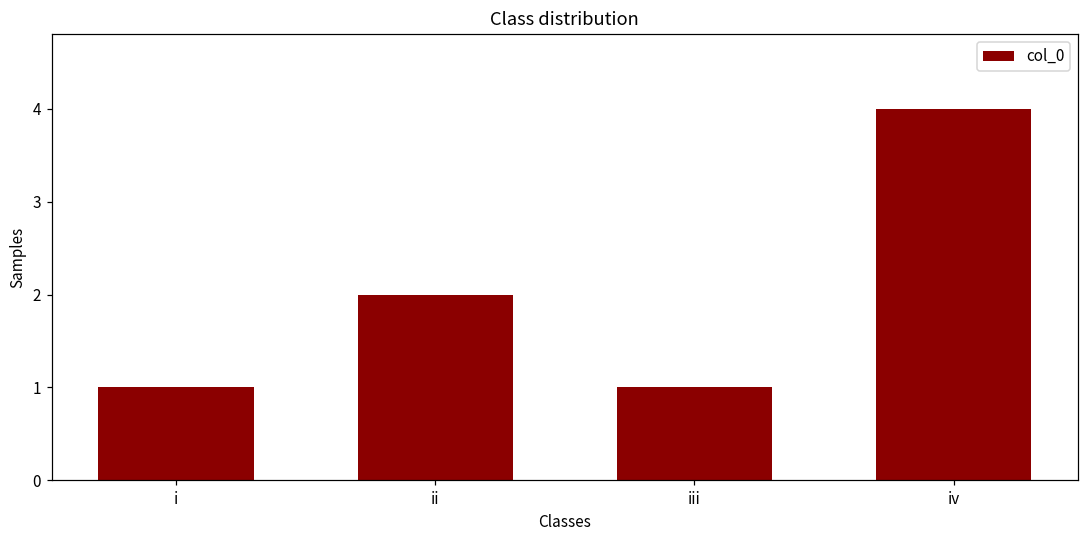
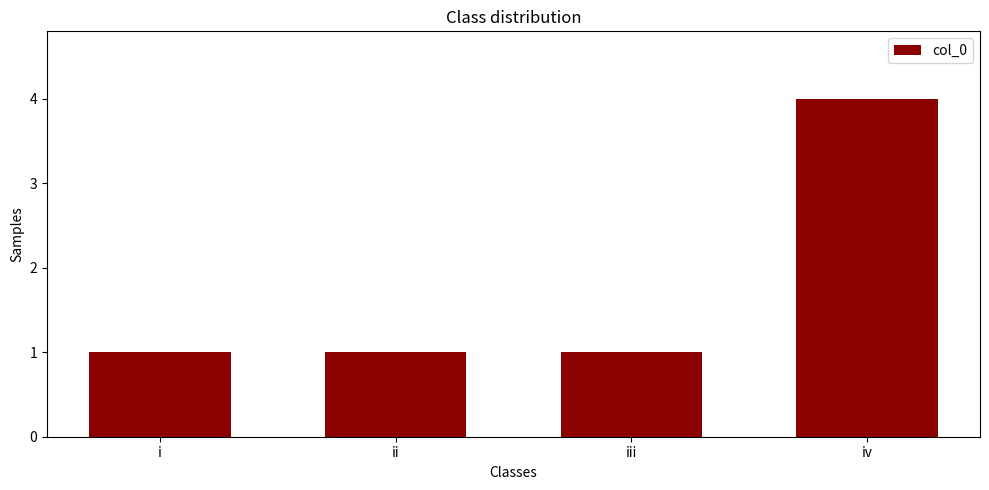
  {
    "i": 1,
-   "ii": 2,
+   "ii": 1,
    "iii": 1,
    "iv": 4
  }
